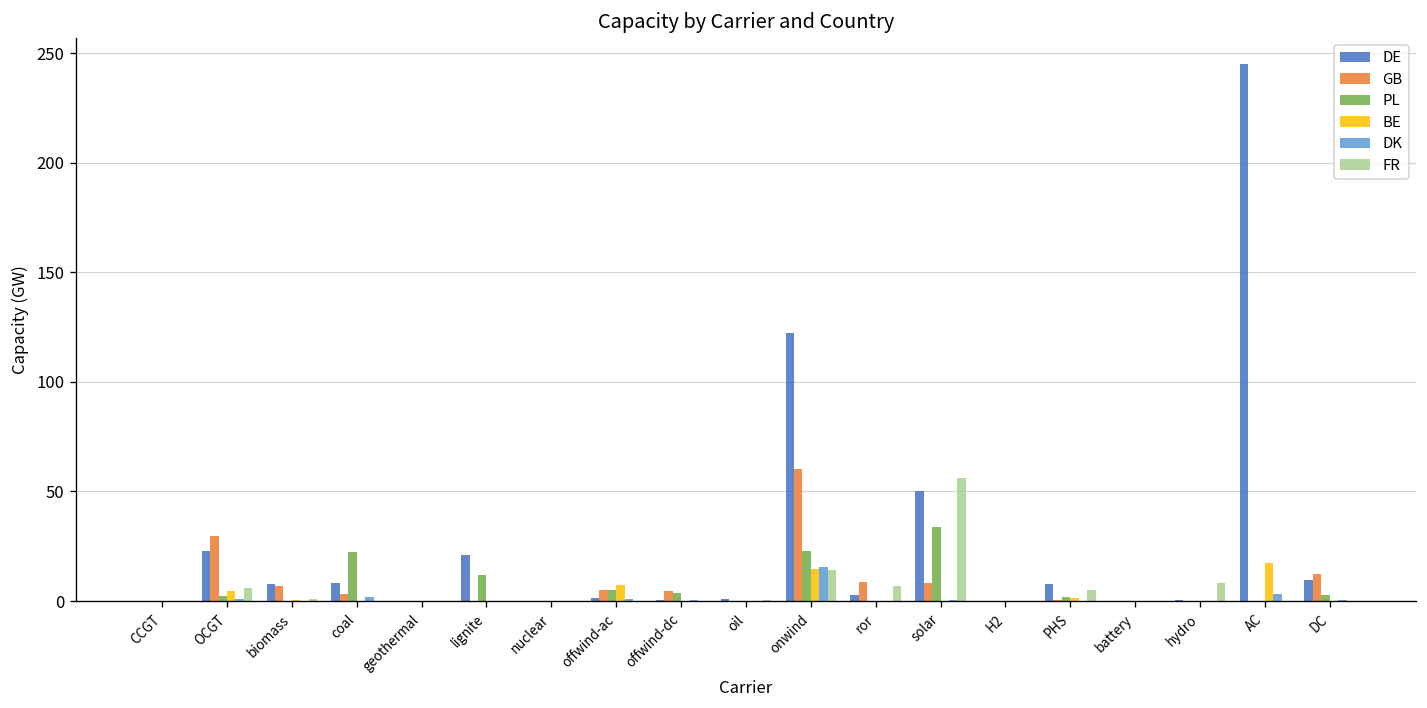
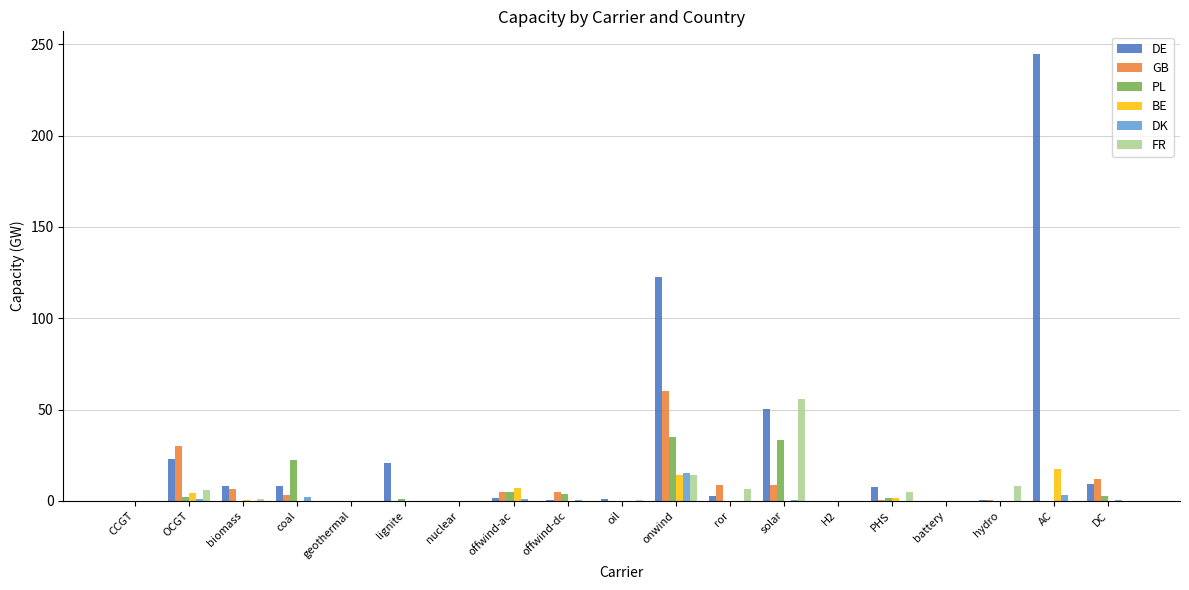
  {
    "GB": {
      "CCGT": 0,
      "OCGT": 30,
      "biomass": 7,
      "coal": 3,
      "geothermal": 0,
      "lignite": 0,
      "nuclear": 0,
      "offwind-ac": 5,
      "offwind-dc": 5,
      "oil": 0,
      "onwind": 60,
      "ror": 9,
      "solar": 8,
      "H2": 0,
      "battery": 0,
      "AC": 0,
      "DC": 12
    },
    "PL": {
      "CCGT": 0,
      "OCGT": 2,
      "biomass": 0,
      "coal": 23,
      "geothermal": 0,
-     "lignite": 12,
+     "lignite": 1,
      "nuclear": 0,
      "offwind-ac": 5,
      "offwind-dc": 4,
-     "onwind": 23,
+     "onwind": 35,
      "solar": 34,
      "H2": 0,
      "PHS": 2,
      "battery": 0,
      "AC": 0,
      "DC": 3
    },
    "BE": {
      "CCGT": 0,
      "OCGT": 5,
      "coal": 0,
      "geothermal": 0,
      "lignite": 0,
      "nuclear": 0,
      "offwind-ac": 7,
      "offwind-dc": 0,
      "onwind": 14,
      "solar": 0,
      "H2": 0,
      "battery": 0,
      "AC": 18,
      "DC": 0
    },
    "FR": {
      "CCGT": 0,
      "OCGT": 6,
      "coal": 0,
      "geothermal": 0,
      "lignite": 0,
      "nuclear": 0,
      "offwind-ac": 0,
      "offwind-dc": 0,
      "onwind": 14,
      "ror": 7,
      "solar": 56,
      "H2": 0,
      "PHS": 5,
      "battery": 0,
      "hydro": 8,
      "AC": 0,
      "DC": 0
    }
  }
